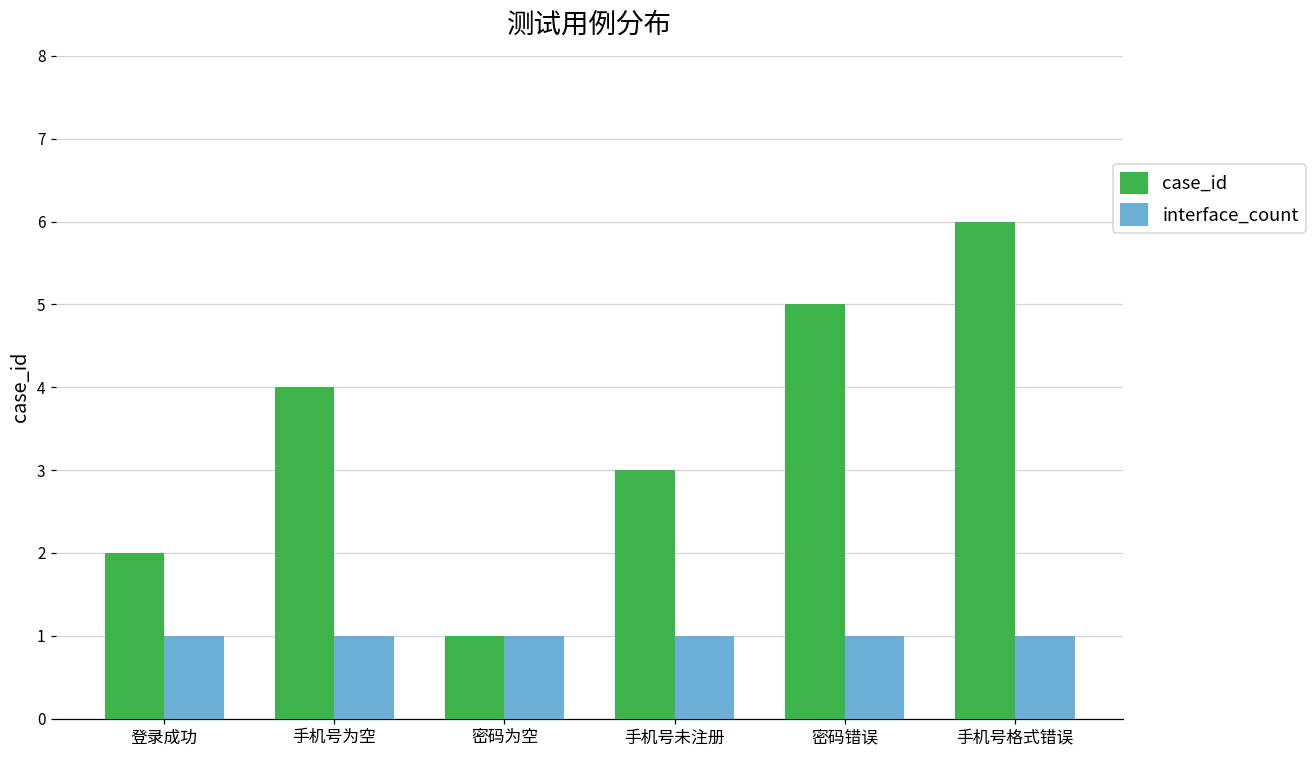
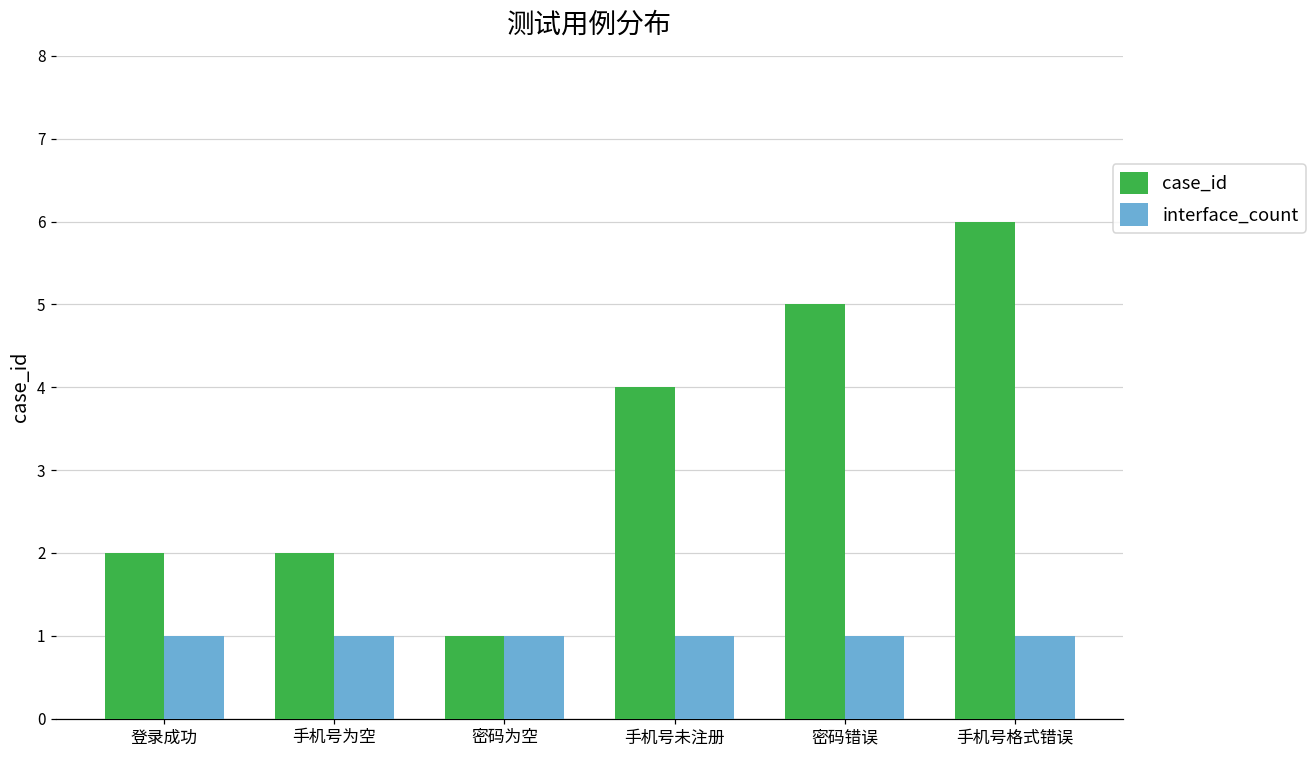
  {
    "case_id": {
      "登录成功": 2,
-     "手机号为空": 4,
+     "手机号为空": 2,
      "密码为空": 1,
-     "手机号未注册": 3,
+     "手机号未注册": 4,
      "密码错误": 5,
      "手机号格式错误": 6
    },
    "interface_count": {
      "登录成功": 1,
      "手机号为空": 1,
      "密码为空": 1,
      "手机号未注册": 1,
      "密码错误": 1,
      "手机号格式错误": 1
    }
  }
